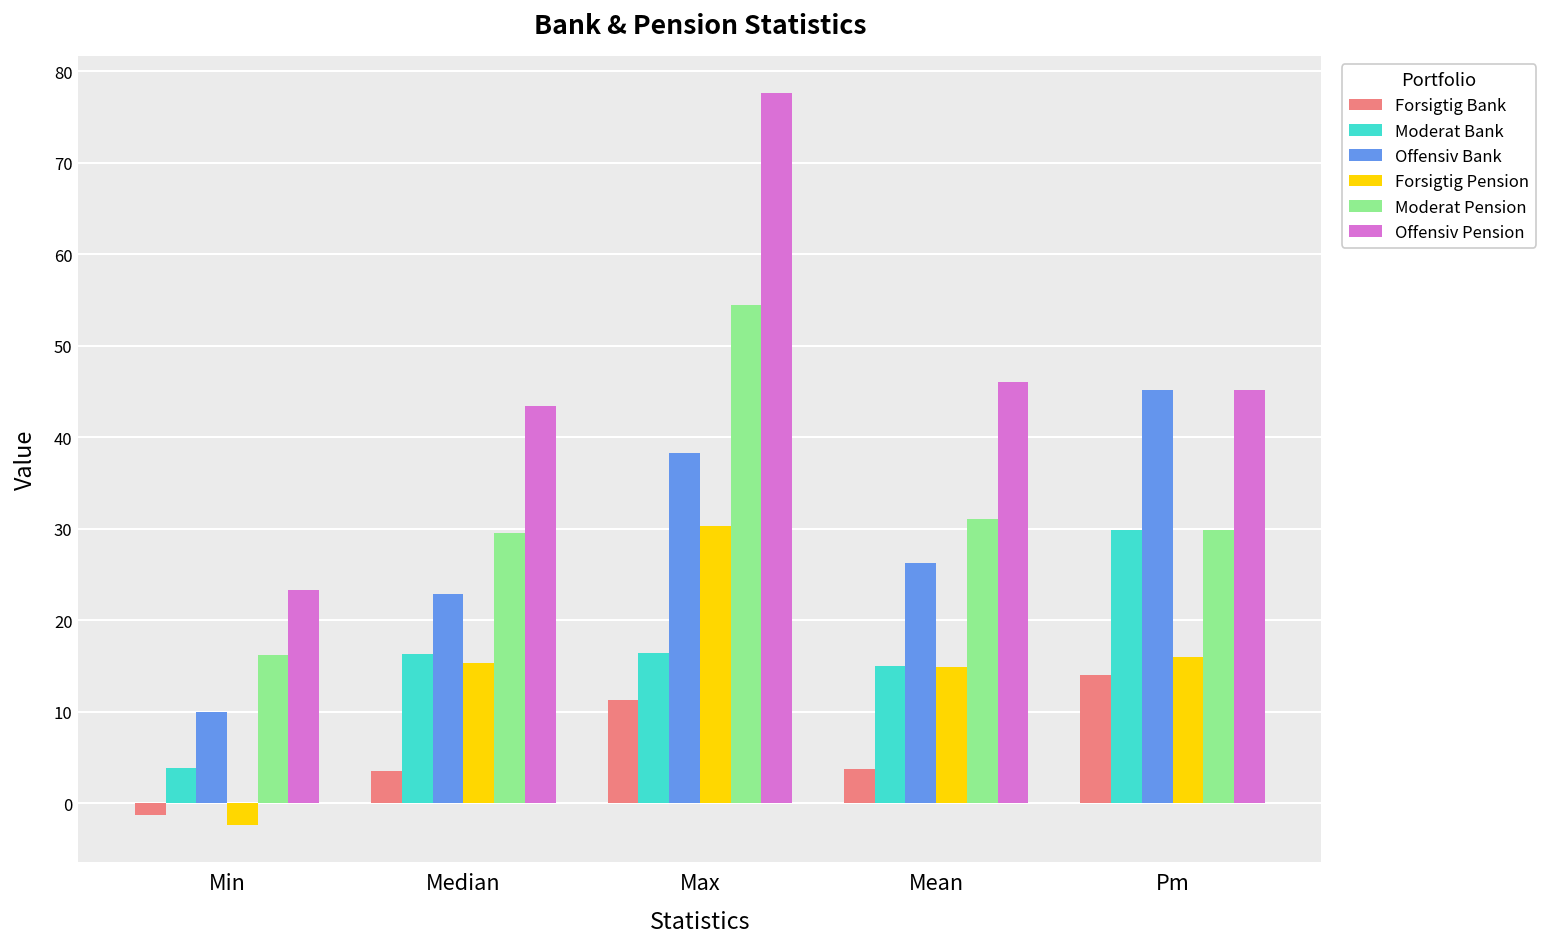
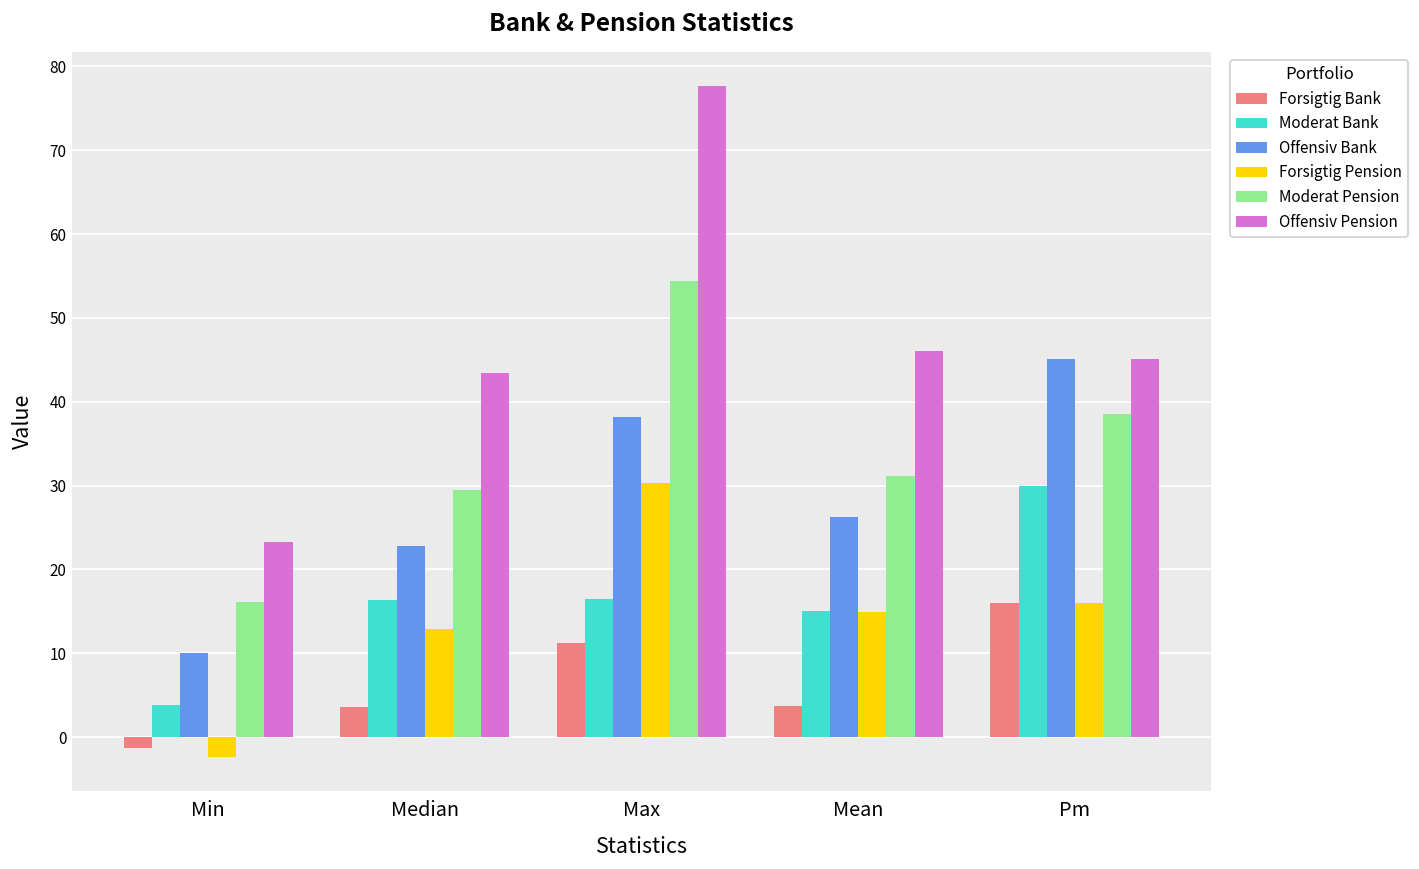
  {
    "Forsigtig Bank": {
      "Min": -1,
      "Median": 4,
      "Max": 11,
      "Mean": 4,
-     "Pm": 14
+     "Pm": 16
    },
    "Moderat Bank": {
      "Min": 4,
      "Median": 16,
      "Max": 16,
      "Mean": 15,
      "Pm": 30
    },
    "Offensiv Bank": {
      "Min": 10,
      "Median": 23,
      "Max": 38,
      "Mean": 26,
      "Pm": 45
    },
    "Forsigtig Pension": {
      "Min": -2,
-     "Median": 15,
+     "Median": 13,
      "Max": 30,
      "Mean": 15,
      "Pm": 16
    },
    "Moderat Pension": {
      "Min": 16,
      "Median": 30,
      "Max": 54,
      "Mean": 31,
-     "Pm": 30
+     "Pm": 38
    },
    "Offensiv Pension": {
      "Min": 23,
      "Median": 43,
      "Max": 78,
      "Mean": 46,
      "Pm": 45
    }
  }
